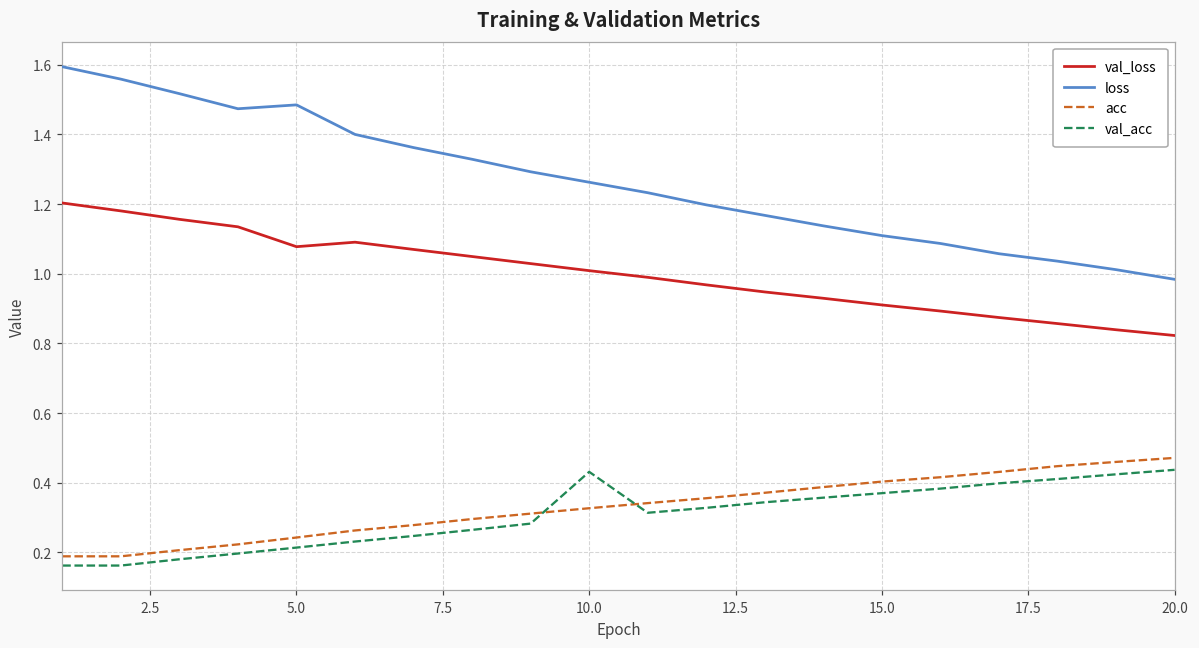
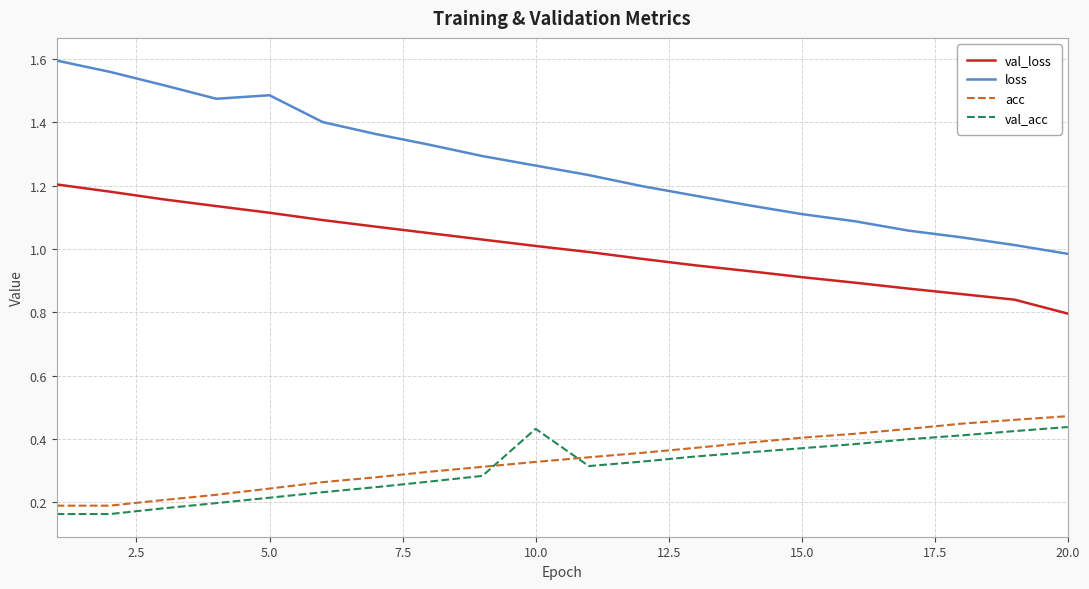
  {
    "val_loss": {
-     "5.0": 1.08,
+     "5.0": 1.11,
      "10.0": 1.01,
      "15.0": 0.91,
-     "20.0": 0.82
+     "20.0": 0.80
    },
    "loss": {
      "5.0": 1.49,
      "10.0": 1.26,
      "15.0": 1.11,
      "20.0": 0.98
    },
    "acc": {
      "5.0": 0.24,
      "10.0": 0.33,
      "15.0": 0.40,
      "20.0": 0.47
    },
    "val_acc": {
      "5.0": 0.21,
      "10.0": 0.43,
      "15.0": 0.37,
      "20.0": 0.44
    }
  }
